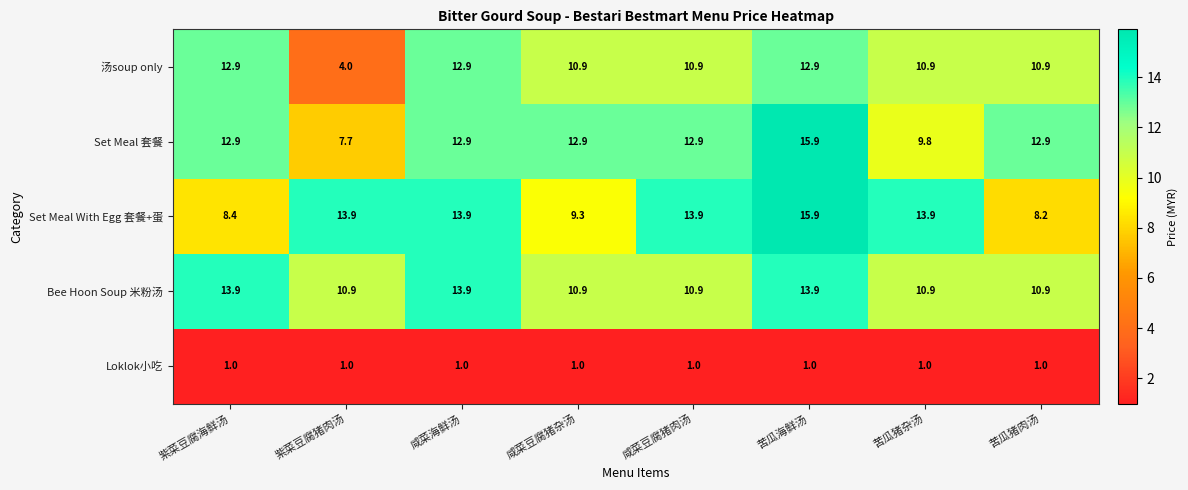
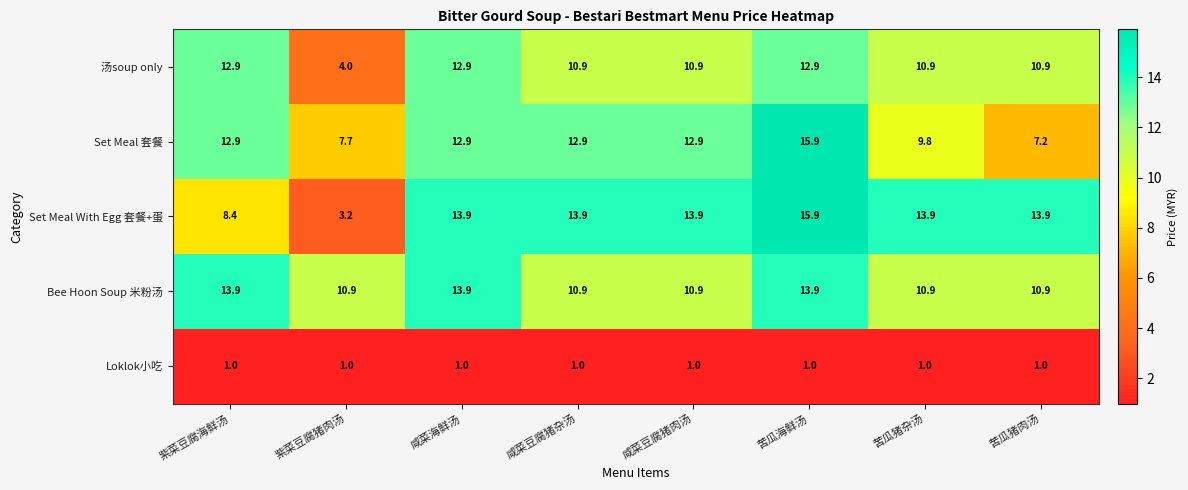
  {
    "汤soup only": {
      "紫菜豆腐海鲜汤": 12.9,
      "紫菜豆腐猪肉汤": 4.0,
      "咸菜海鲜汤": 12.9,
      "咸菜豆腐猪杂汤": 10.9,
      "咸菜豆腐猪肉汤": 10.9,
      "苦瓜海鲜汤": 12.9,
      "苦瓜猪杂汤": 10.9,
      "苦瓜猪肉汤": 10.9
    },
    "Set Meal 套餐": {
      "紫菜豆腐海鲜汤": 12.9,
      "紫菜豆腐猪肉汤": 7.7,
      "咸菜海鲜汤": 12.9,
      "咸菜豆腐猪杂汤": 12.9,
      "咸菜豆腐猪肉汤": 12.9,
      "苦瓜海鲜汤": 15.9,
      "苦瓜猪杂汤": 9.8,
-     "苦瓜猪肉汤": 12.9
+     "苦瓜猪肉汤": 7.2
    },
    "Set Meal With Egg 套餐+蛋": {
      "紫菜豆腐海鲜汤": 8.4,
-     "紫菜豆腐猪肉汤": 13.9,
+     "紫菜豆腐猪肉汤": 3.2,
      "咸菜海鲜汤": 13.9,
-     "咸菜豆腐猪杂汤": 9.3,
+     "咸菜豆腐猪杂汤": 13.9,
      "咸菜豆腐猪肉汤": 13.9,
      "苦瓜海鲜汤": 15.9,
      "苦瓜猪杂汤": 13.9,
-     "苦瓜猪肉汤": 8.2
+     "苦瓜猪肉汤": 13.9
    },
    "Bee Hoon Soup 米粉汤": {
      "紫菜豆腐海鲜汤": 13.9,
      "紫菜豆腐猪肉汤": 10.9,
      "咸菜海鲜汤": 13.9,
      "咸菜豆腐猪杂汤": 10.9,
      "咸菜豆腐猪肉汤": 10.9,
      "苦瓜海鲜汤": 13.9,
      "苦瓜猪杂汤": 10.9,
      "苦瓜猪肉汤": 10.9
    },
    "Loklok小吃": {
      "紫菜豆腐海鲜汤": 1.0,
      "紫菜豆腐猪肉汤": 1.0,
      "咸菜海鲜汤": 1.0,
      "咸菜豆腐猪杂汤": 1.0,
      "咸菜豆腐猪肉汤": 1.0,
      "苦瓜海鲜汤": 1.0,
      "苦瓜猪杂汤": 1.0,
      "苦瓜猪肉汤": 1.0
    }
  }
